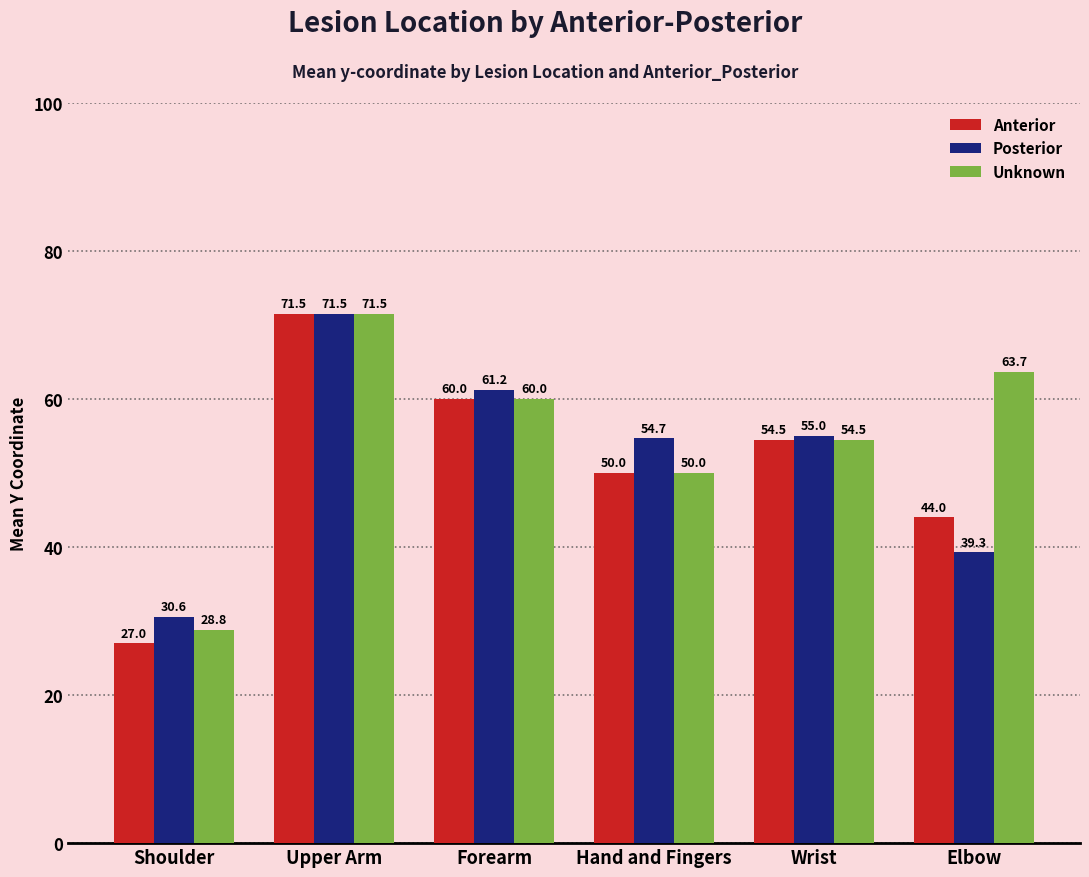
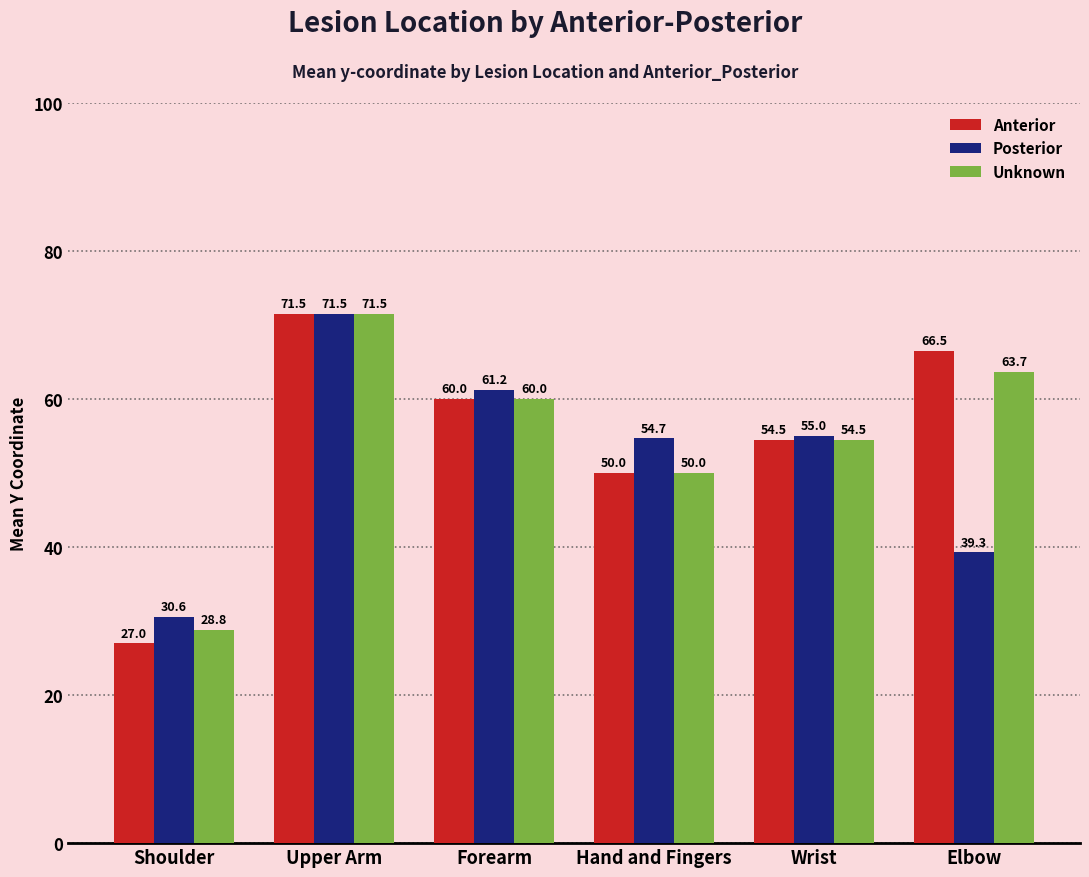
  {
    "Anterior": {
      "Shoulder": 27.0,
      "Upper Arm": 71.5,
      "Forearm": 60.0,
      "Hand and Fingers": 50.0,
      "Wrist": 54.5,
-     "Elbow": 44.0
+     "Elbow": 66.5
    },
    "Posterior": {
      "Shoulder": 30.6,
      "Upper Arm": 71.5,
      "Forearm": 61.2,
      "Hand and Fingers": 54.7,
      "Wrist": 55.0,
      "Elbow": 39.3
    },
    "Unknown": {
      "Shoulder": 28.8,
      "Upper Arm": 71.5,
      "Forearm": 60.0,
      "Hand and Fingers": 50.0,
      "Wrist": 54.5,
      "Elbow": 63.7
    }
  }
